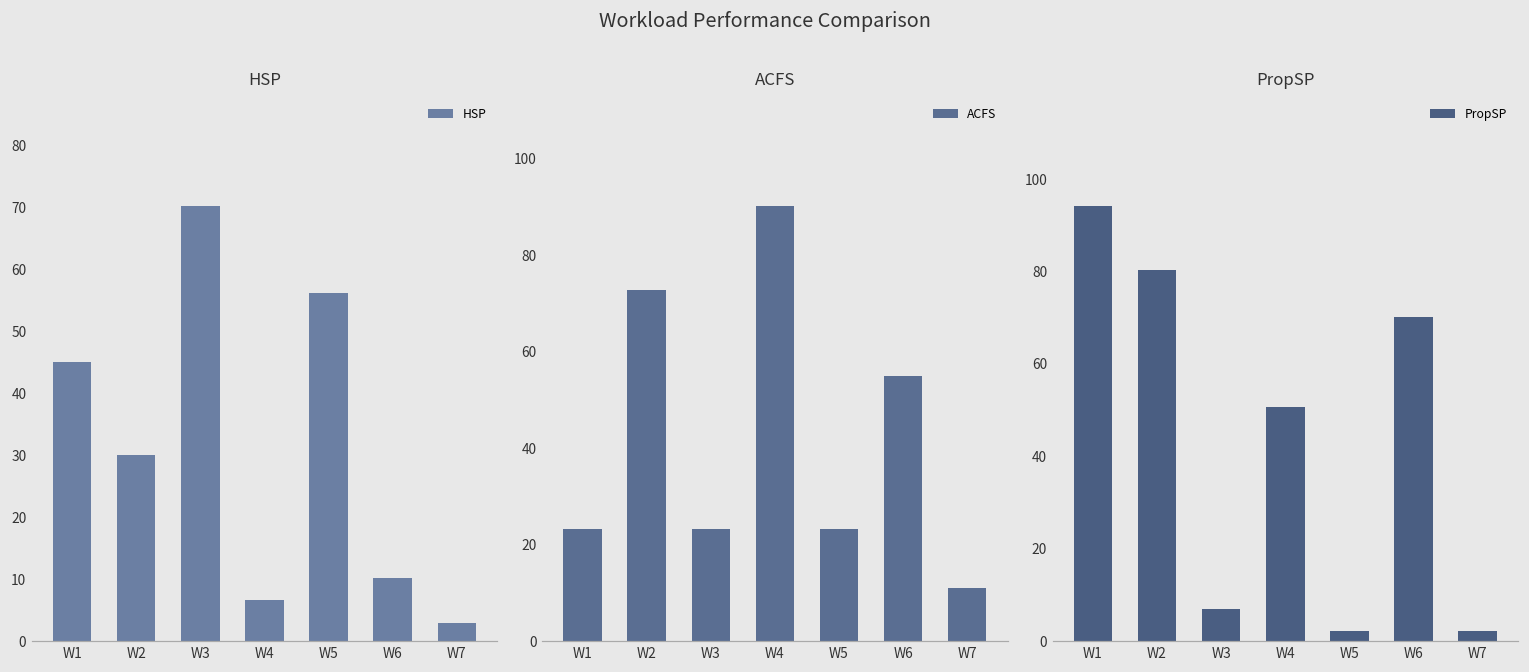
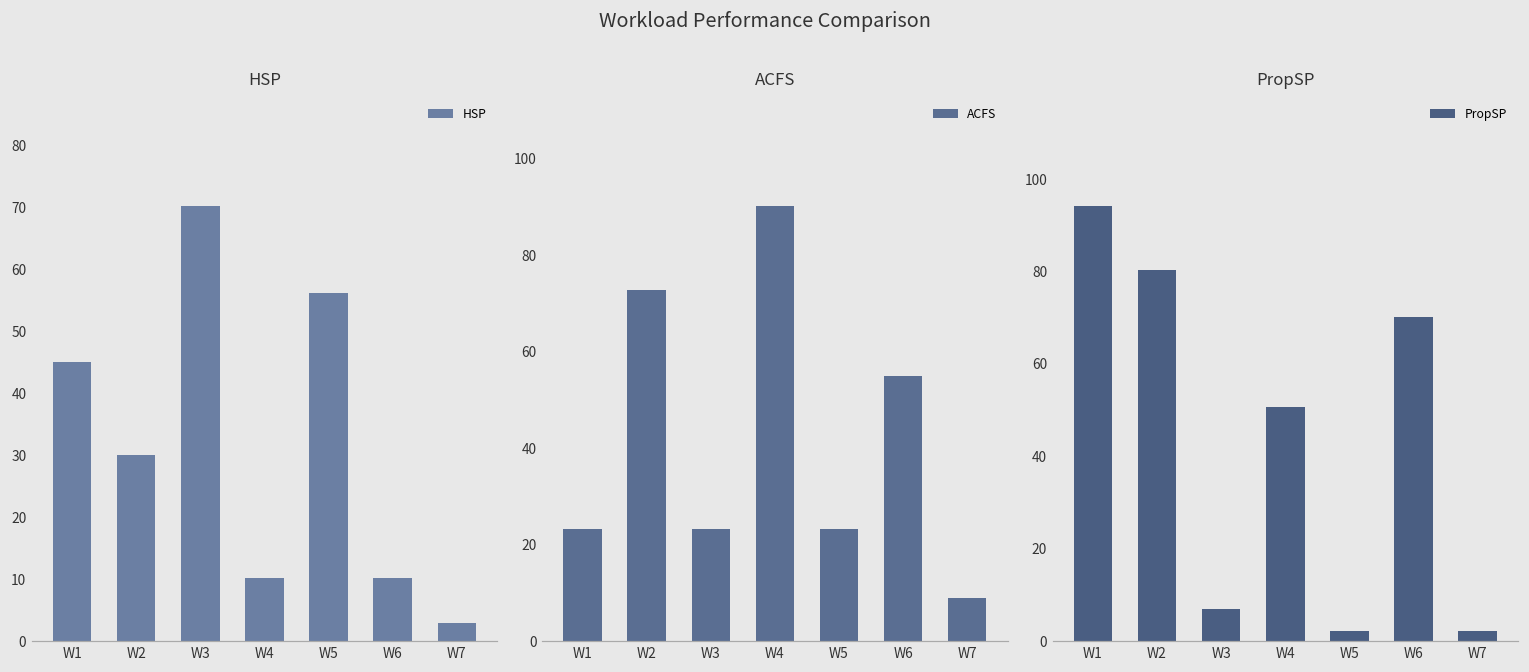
  {
    "HSP": {
      "W1": 45,
      "W2": 30,
      "W3": 70,
-     "W4": 7,
+     "W4": 10,
      "W5": 56,
      "W6": 10,
      "W7": 3
    },
    "ACFS": {
      "W1": 23,
      "W2": 73,
      "W3": 23,
      "W4": 90,
      "W5": 23,
      "W6": 55,
-     "W7": 11
+     "W7": 9
    },
    "PropSP": {
      "W1": 94,
      "W2": 80,
      "W3": 7,
      "W4": 51,
      "W5": 2,
      "W6": 70,
      "W7": 2
    }
  }
